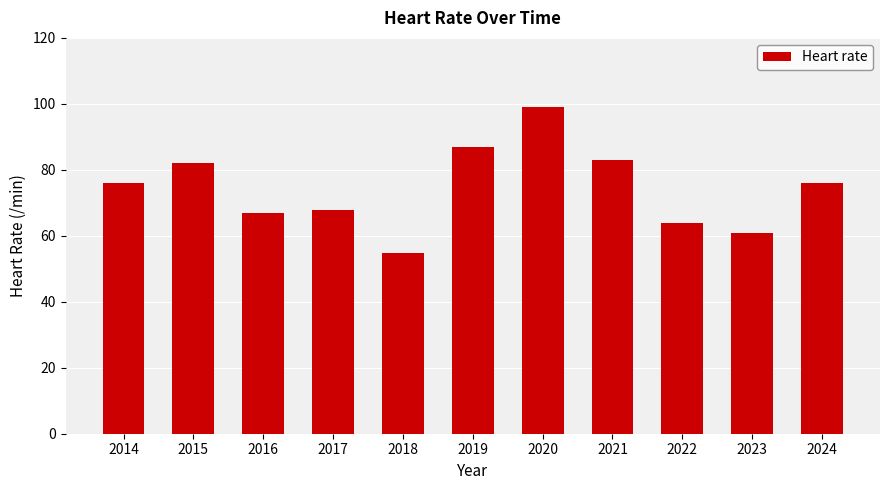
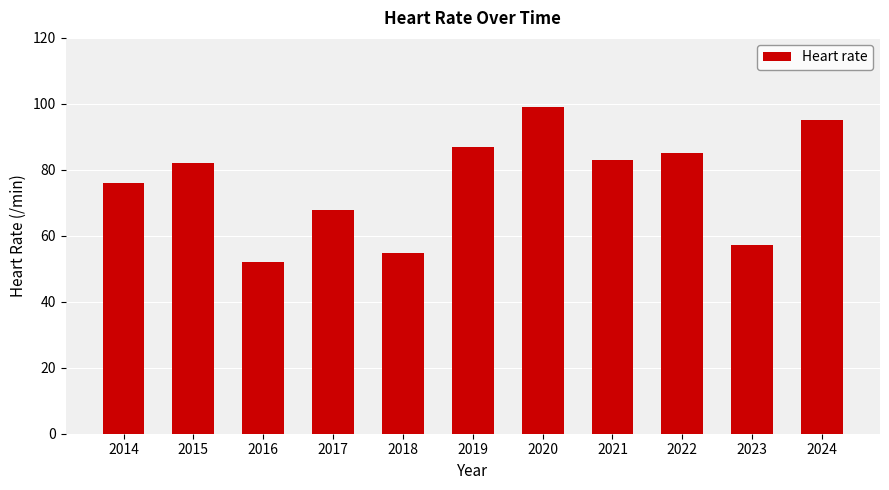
  {
    "2014": 76,
    "2015": 82,
-   "2016": 67,
+   "2016": 52,
    "2017": 68,
    "2018": 55,
    "2019": 87,
    "2020": 99,
    "2021": 83,
-   "2022": 64,
-   "2023": 61,
-   "2024": 76
+   "2022": 85,
+   "2023": 57,
+   "2024": 95
  }
